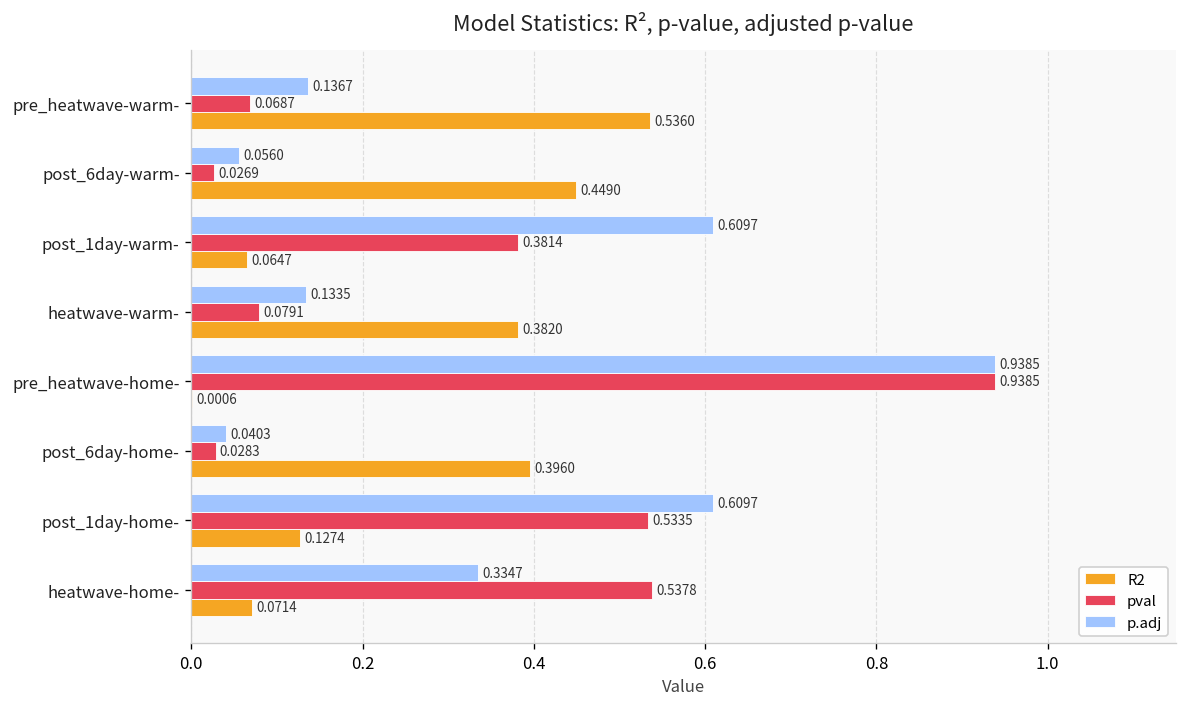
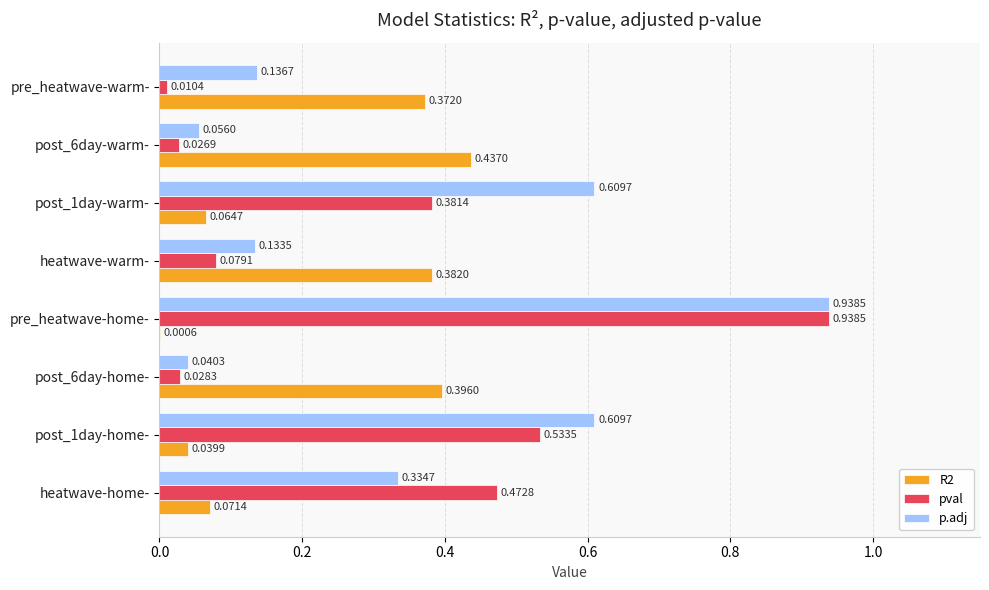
  {
    "R2": {
-     "pre_heatwave-warm-": 0.5360,
-     "post_6day-warm-": 0.4490,
+     "pre_heatwave-warm-": 0.3720,
+     "post_6day-warm-": 0.4370,
      "post_1day-warm-": 0.0647,
      "heatwave-warm-": 0.3820,
      "pre_heatwave-home-": 0.0006,
      "post_6day-home-": 0.3960,
-     "post_1day-home-": 0.1274,
+     "post_1day-home-": 0.0399,
      "heatwave-home-": 0.0714
    },
    "pval": {
-     "pre_heatwave-warm-": 0.0687,
+     "pre_heatwave-warm-": 0.0104,
      "post_6day-warm-": 0.0269,
      "post_1day-warm-": 0.3814,
      "heatwave-warm-": 0.0791,
      "pre_heatwave-home-": 0.9385,
      "post_6day-home-": 0.0283,
      "post_1day-home-": 0.5335,
-     "heatwave-home-": 0.5378
+     "heatwave-home-": 0.4728
    },
    "p.adj": {
      "pre_heatwave-warm-": 0.1367,
      "post_6day-warm-": 0.0560,
      "post_1day-warm-": 0.6097,
      "heatwave-warm-": 0.1335,
      "pre_heatwave-home-": 0.9385,
      "post_6day-home-": 0.0403,
      "post_1day-home-": 0.6097,
      "heatwave-home-": 0.3347
    }
  }
